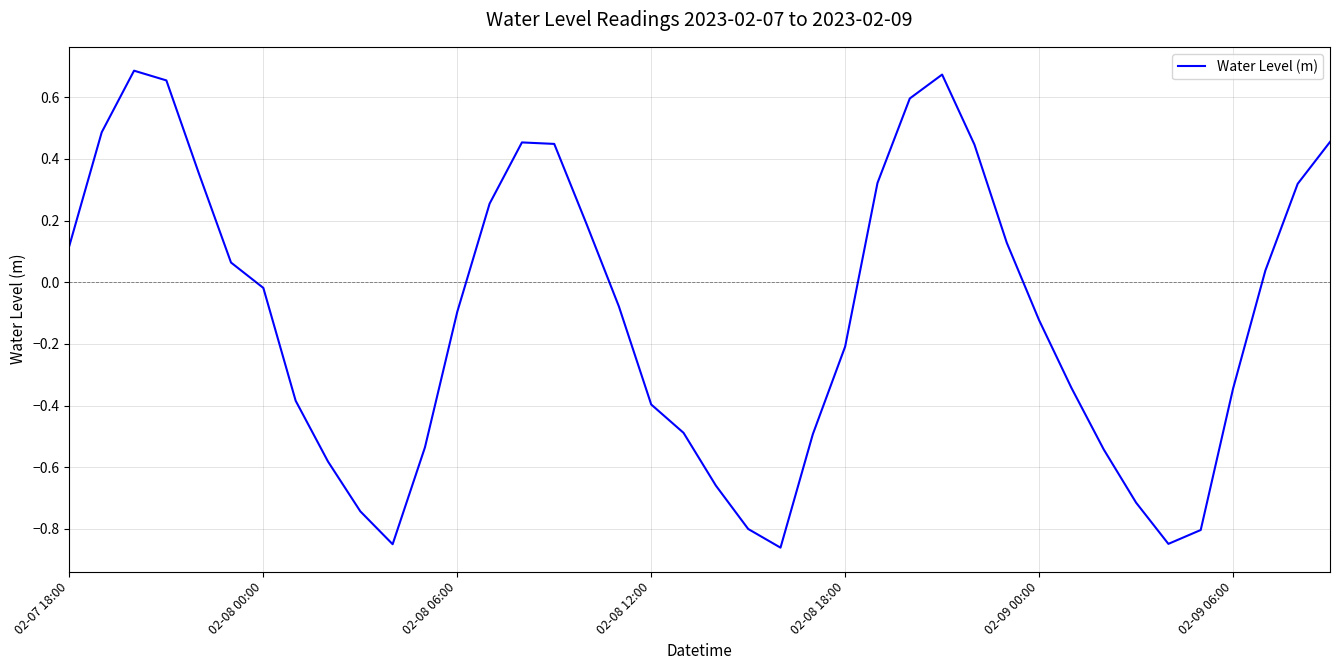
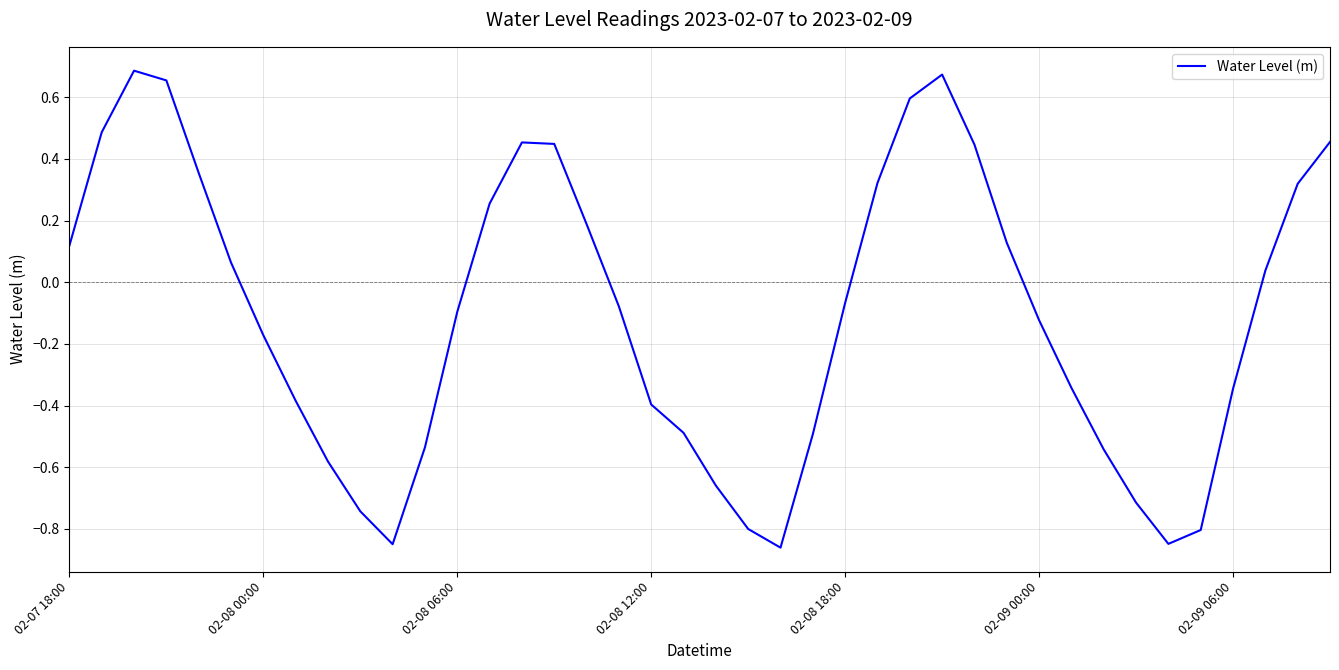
  {
    "02-07 18:00": 0.12,
-   "02-08 00:00": -0.02,
+   "02-08 00:00": -0.17,
    "02-08 06:00": -0.10,
    "02-08 12:00": -0.40,
-   "02-08 18:00": -0.21,
+   "02-08 18:00": -0.07,
    "02-09 00:00": -0.12,
    "02-09 06:00": -0.35
  }
